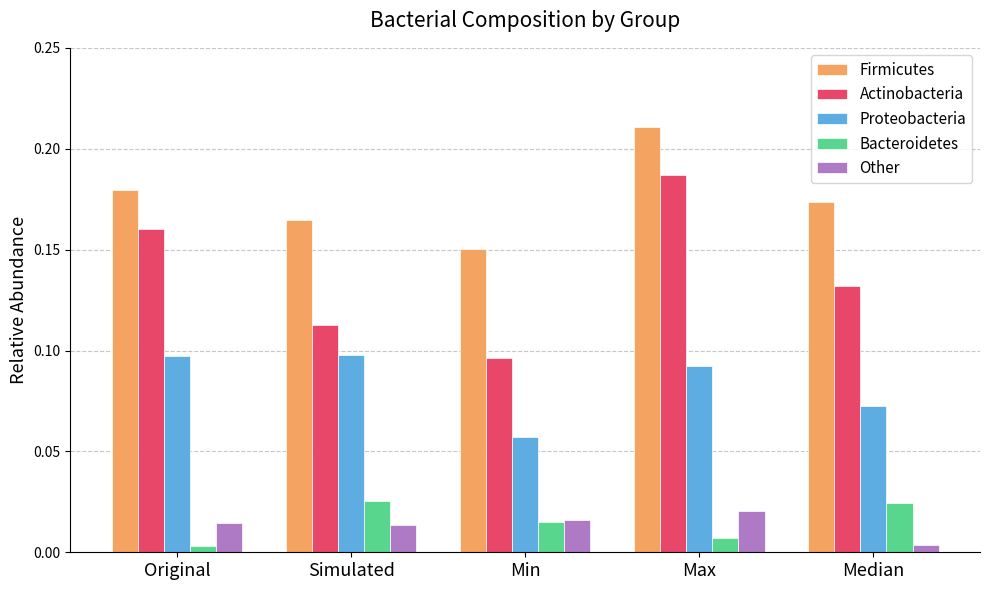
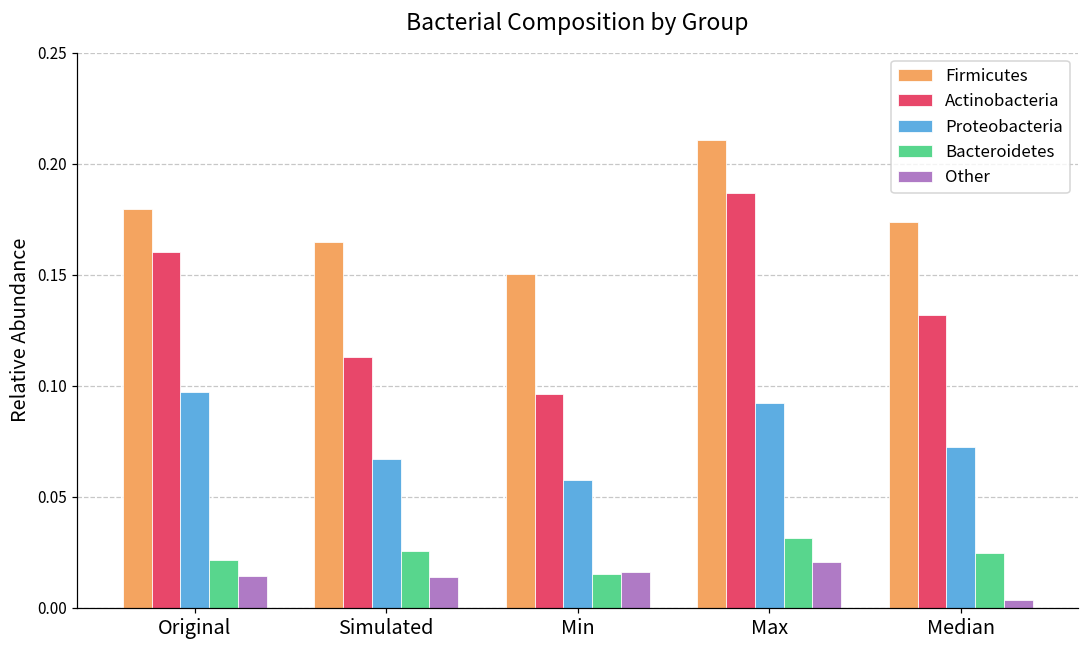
  {
    "Firmicutes": {
      "Original": 0.179,
      "Simulated": 0.164,
      "Min": 0.150,
      "Max": 0.211,
      "Median": 0.173
    },
    "Actinobacteria": {
      "Original": 0.160,
      "Simulated": 0.113,
      "Min": 0.096,
      "Max": 0.187,
      "Median": 0.132
    },
    "Proteobacteria": {
      "Original": 0.097,
-     "Simulated": 0.098,
+     "Simulated": 0.067,
      "Min": 0.057,
      "Max": 0.092,
      "Median": 0.072
    },
    "Bacteroidetes": {
-     "Original": 0.003,
+     "Original": 0.022,
      "Simulated": 0.026,
      "Min": 0.015,
-     "Max": 0.007,
+     "Max": 0.031,
      "Median": 0.025
    },
    "Other": {
      "Original": 0.014,
      "Simulated": 0.014,
      "Min": 0.016,
      "Max": 0.020,
      "Median": 0.003
    }
  }
